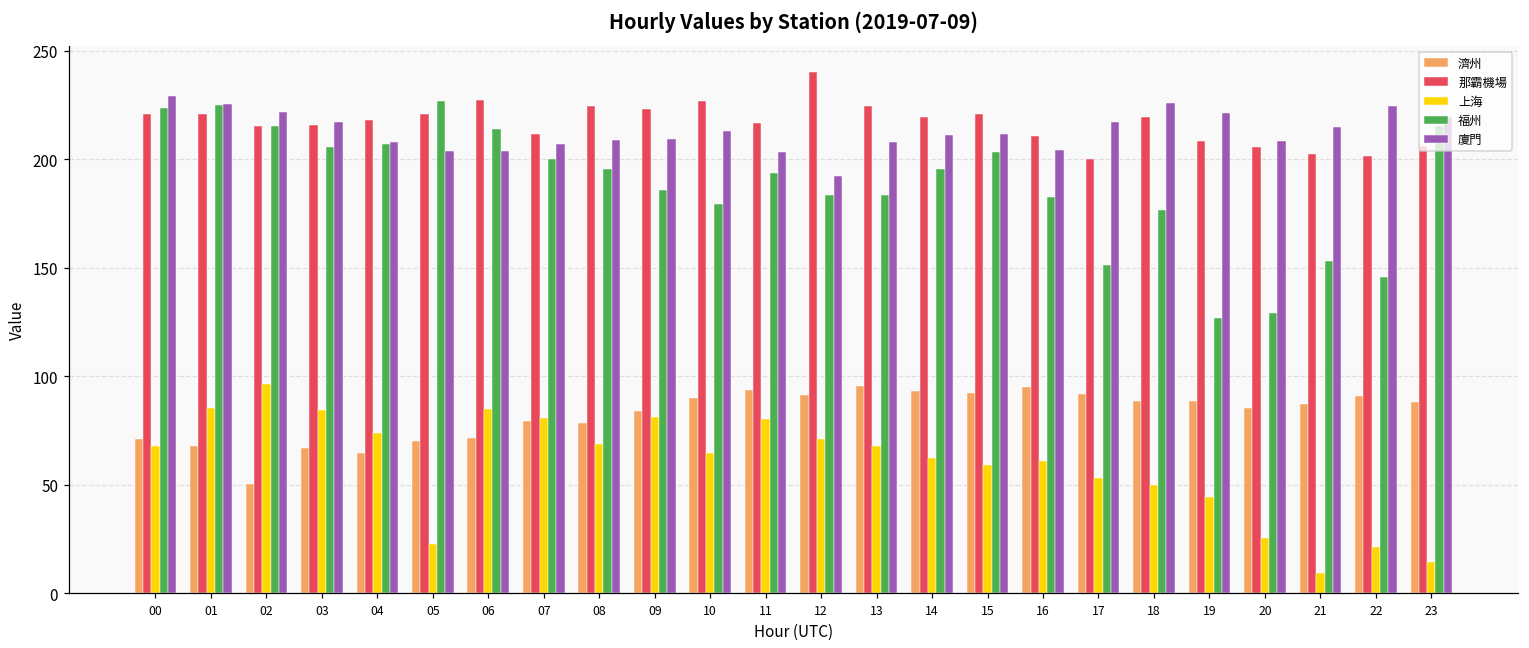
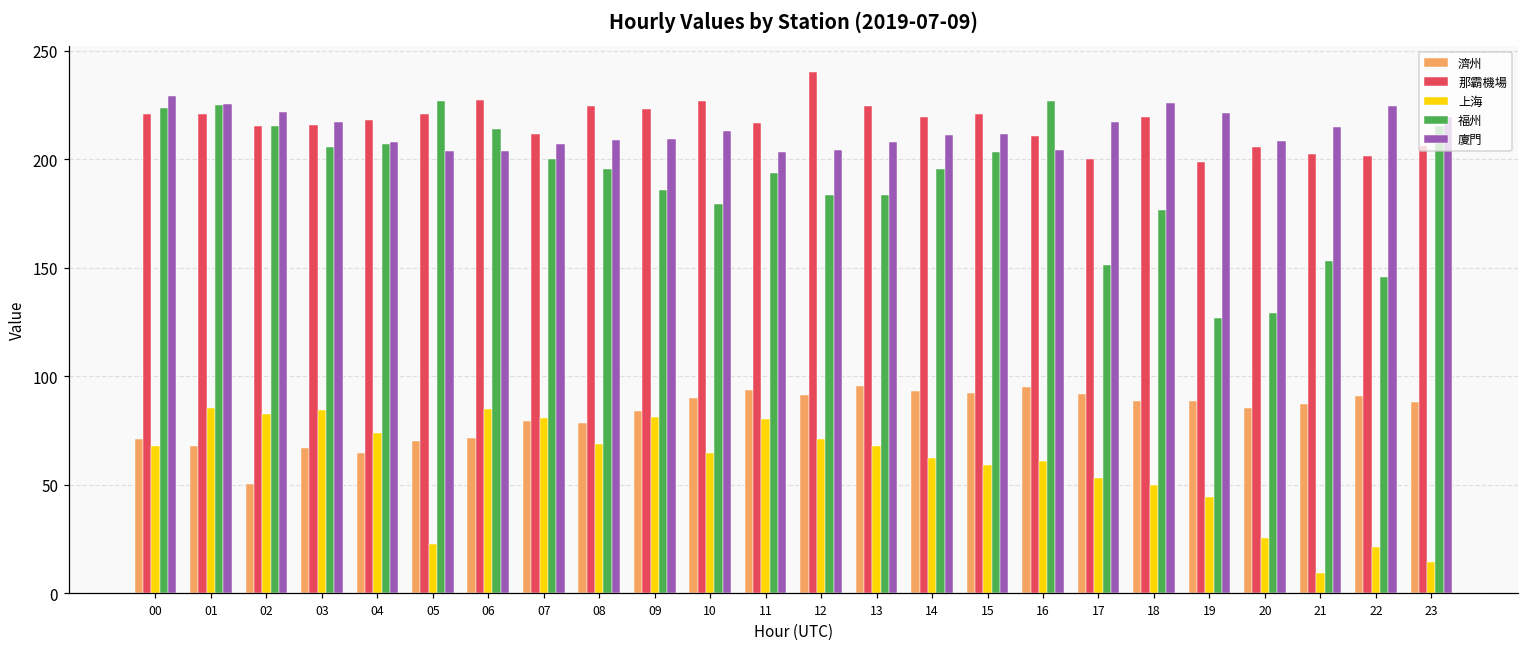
  {
    "濟州": {
      "00": 71,
      "01": 68,
      "02": 50,
      "03": 67,
      "04": 64,
      "05": 70,
      "06": 71,
      "07": 79,
      "08": 79,
      "09": 84,
      "10": 90,
      "11": 93,
      "12": 91,
      "13": 95,
      "14": 93,
      "15": 92,
      "16": 95,
      "17": 92,
      "18": 89,
      "19": 89,
      "20": 85,
      "21": 87,
      "22": 91,
      "23": 88
    },
    "那霸機場": {
      "00": 221,
      "01": 221,
      "02": 215,
      "03": 216,
      "04": 218,
      "05": 221,
      "06": 227,
      "07": 212,
      "08": 225,
      "09": 223,
      "10": 227,
      "11": 217,
      "12": 240,
      "13": 225,
      "14": 219,
      "15": 221,
      "16": 211,
      "17": 200,
      "18": 220,
-     "19": 208,
+     "19": 199,
      "20": 206,
      "21": 202,
      "22": 202,
      "23": 206
    },
    "上海": {
      "00": 68,
      "01": 85,
-     "02": 96,
+     "02": 83,
      "03": 85,
      "04": 74,
      "05": 23,
      "06": 85,
      "07": 81,
      "08": 69,
      "09": 81,
      "10": 65,
      "11": 80,
      "12": 71,
      "13": 68,
      "14": 62,
      "15": 59,
      "16": 61,
      "17": 53,
      "18": 50,
      "19": 44,
      "20": 25,
      "21": 9,
      "22": 21,
      "23": 14
    },
    "福州": {
      "00": 224,
      "01": 225,
      "02": 215,
      "03": 206,
      "04": 207,
      "05": 227,
      "06": 214,
      "07": 200,
      "08": 195,
      "09": 186,
      "10": 180,
      "11": 194,
      "12": 184,
      "13": 183,
      "14": 195,
      "15": 203,
-     "16": 183,
+     "16": 227,
      "17": 151,
      "18": 177,
      "19": 127,
      "20": 129,
      "21": 153,
      "22": 146
    },
    "廈門": {
      "00": 229,
      "01": 226,
      "02": 222,
      "03": 217,
      "04": 208,
      "05": 204,
      "06": 204,
      "07": 207,
      "08": 209,
      "09": 209,
      "10": 213,
      "11": 203,
-     "12": 192,
+     "12": 204,
      "13": 208,
      "14": 211,
      "15": 212,
      "16": 204,
      "17": 217,
      "18": 226,
      "19": 221,
      "20": 208,
      "21": 215,
      "22": 225
    }
  }
